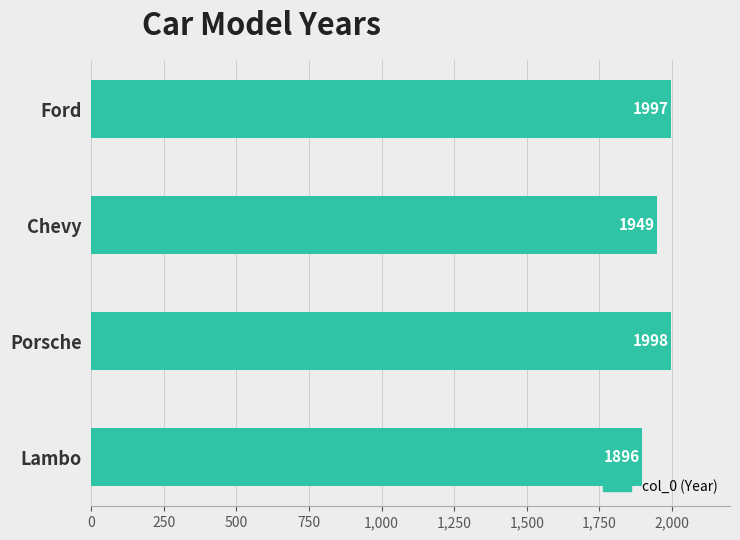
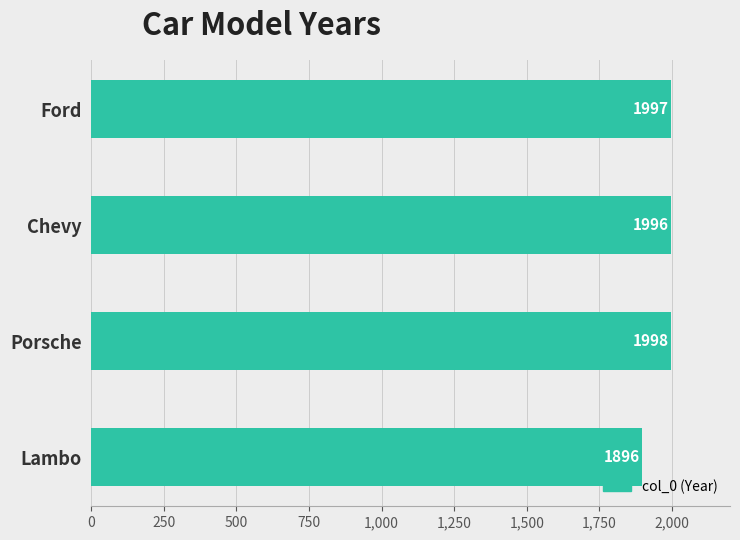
  {
    "Ford": 1997,
-   "Chevy": 1949,
+   "Chevy": 1996,
    "Porsche": 1998,
    "Lambo": 1896
  }
